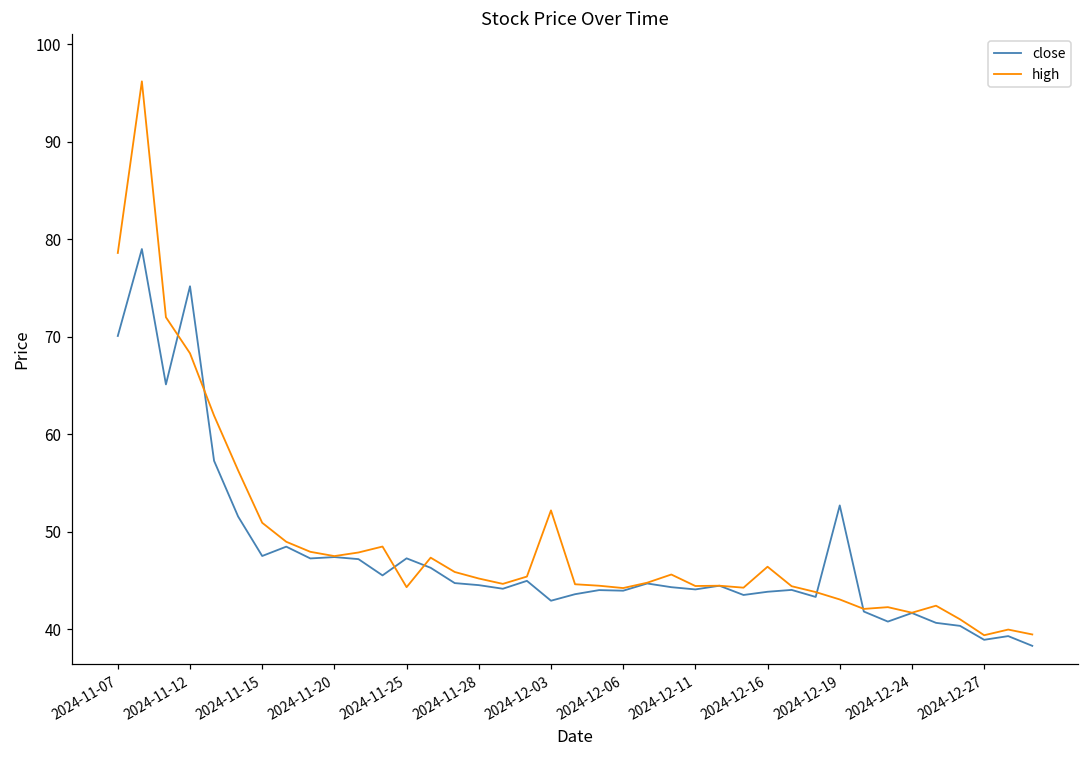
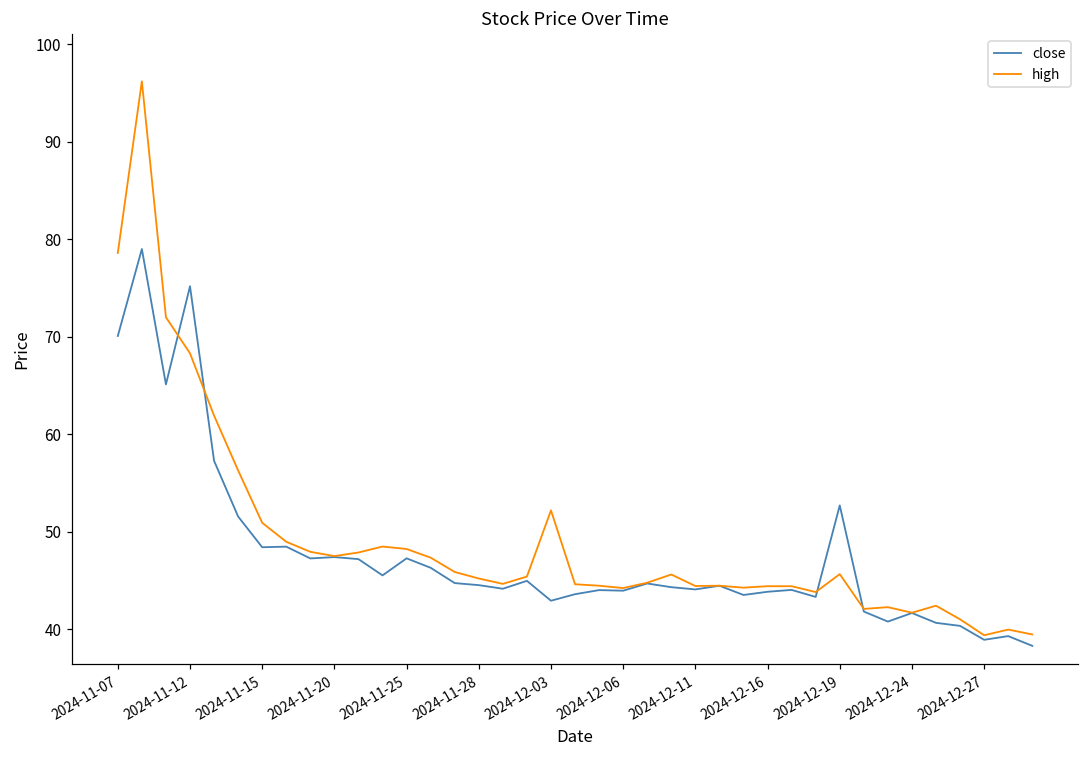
  {
    "close": {
      "2024-11-07": 70,
      "2024-11-12": 75,
-     "2024-11-15": 47.5,
+     "2024-11-15": 48.4,
      "2024-11-25": 47,
      "2024-11-28": 45,
      "2024-12-03": 43,
      "2024-12-11": 44,
      "2024-12-16": 44,
      "2024-12-19": 53,
      "2024-12-27": 39
    },
    "high": {
      "2024-11-07": 79,
      "2024-11-12": 68,
      "2024-11-15": 51,
-     "2024-11-25": 44,
+     "2024-11-25": 48,
      "2024-11-28": 45,
      "2024-12-03": 52,
      "2024-12-11": 44,
-     "2024-12-16": 46,
-     "2024-12-19": 43,
+     "2024-12-16": 44,
+     "2024-12-19": 46,
      "2024-12-27": 39
    }
  }
